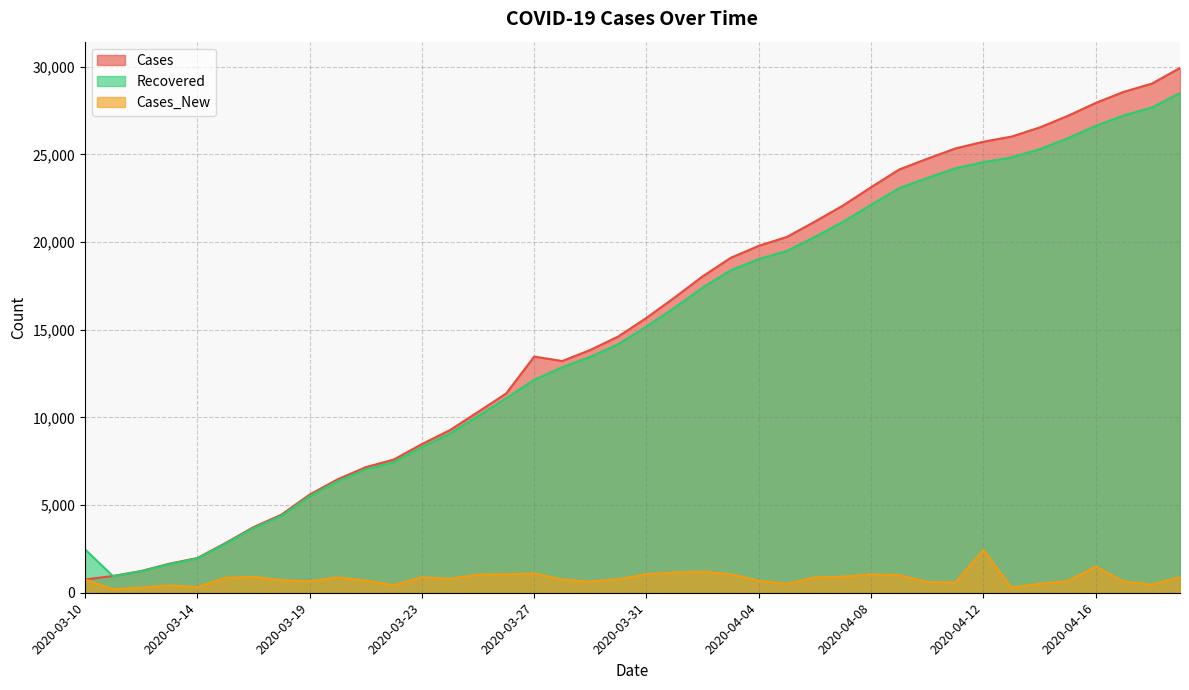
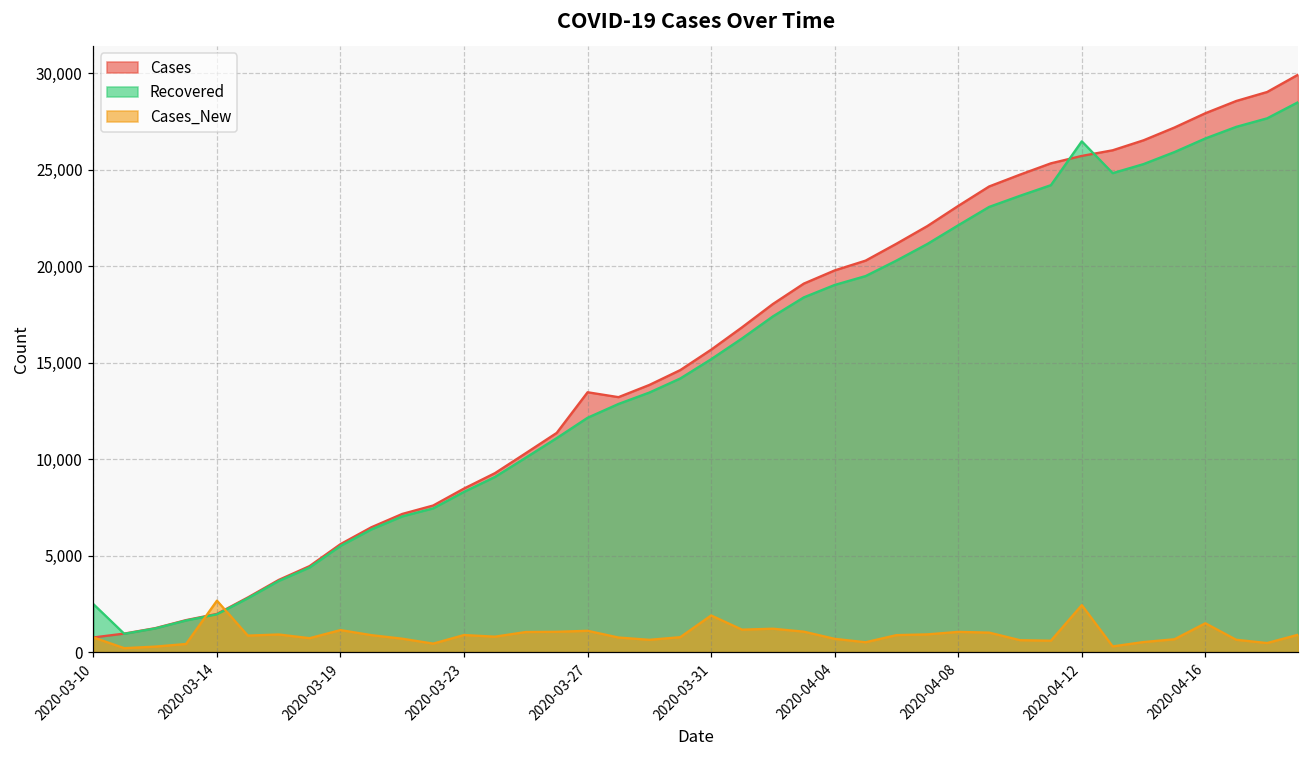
  {
    "Cases": {
      "2020-03-23": "8,500",
      "2020-03-27": "13,500",
      "2020-03-31": "15,700",
      "2020-04-04": "19,800",
      "2020-04-08": "23,100",
      "2020-04-12": "25,700",
      "2020-04-16": "27,900"
    },
    "Recovered": {
      "2020-03-10": "2,500",
      "2020-03-23": "8,300",
      "2020-03-27": "12,100",
      "2020-03-31": "15,200",
      "2020-04-04": "19,000",
      "2020-04-08": "22,100",
-     "2020-04-12": "24,600",
+     "2020-04-12": "26,500",
      "2020-04-16": "26,600"
    },
    "Cases_New": {
-     "2020-03-14": "300",
-     "2020-03-19": "700",
+     "2020-03-14": "2,700",
+     "2020-03-19": "1,100",
      "2020-03-23": "900",
      "2020-03-27": "1,100",
-     "2020-03-31": "1,100",
+     "2020-03-31": "1,900",
      "2020-04-04": "700",
      "2020-04-08": "1,000",
      "2020-04-12": "2,400",
      "2020-04-16": "1,500"
    }
  }
